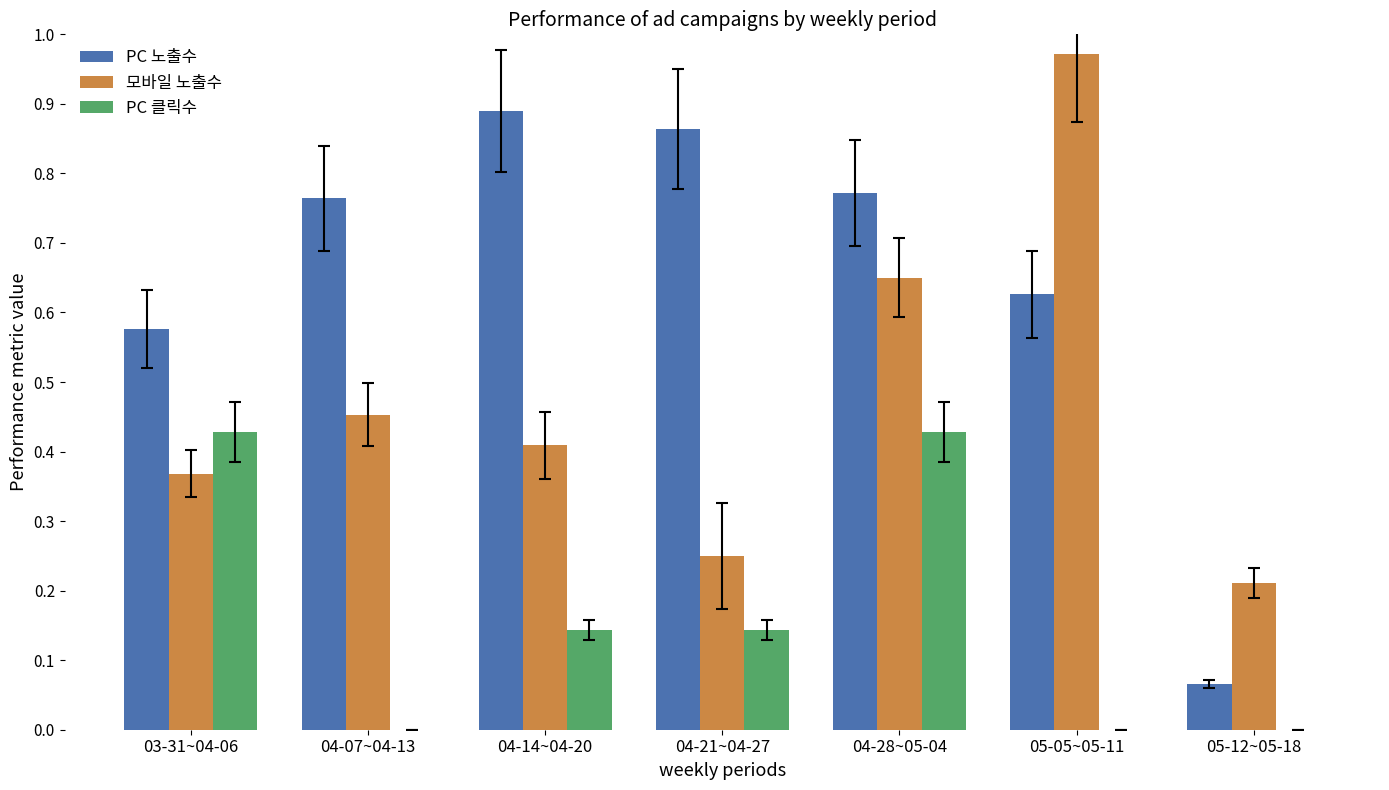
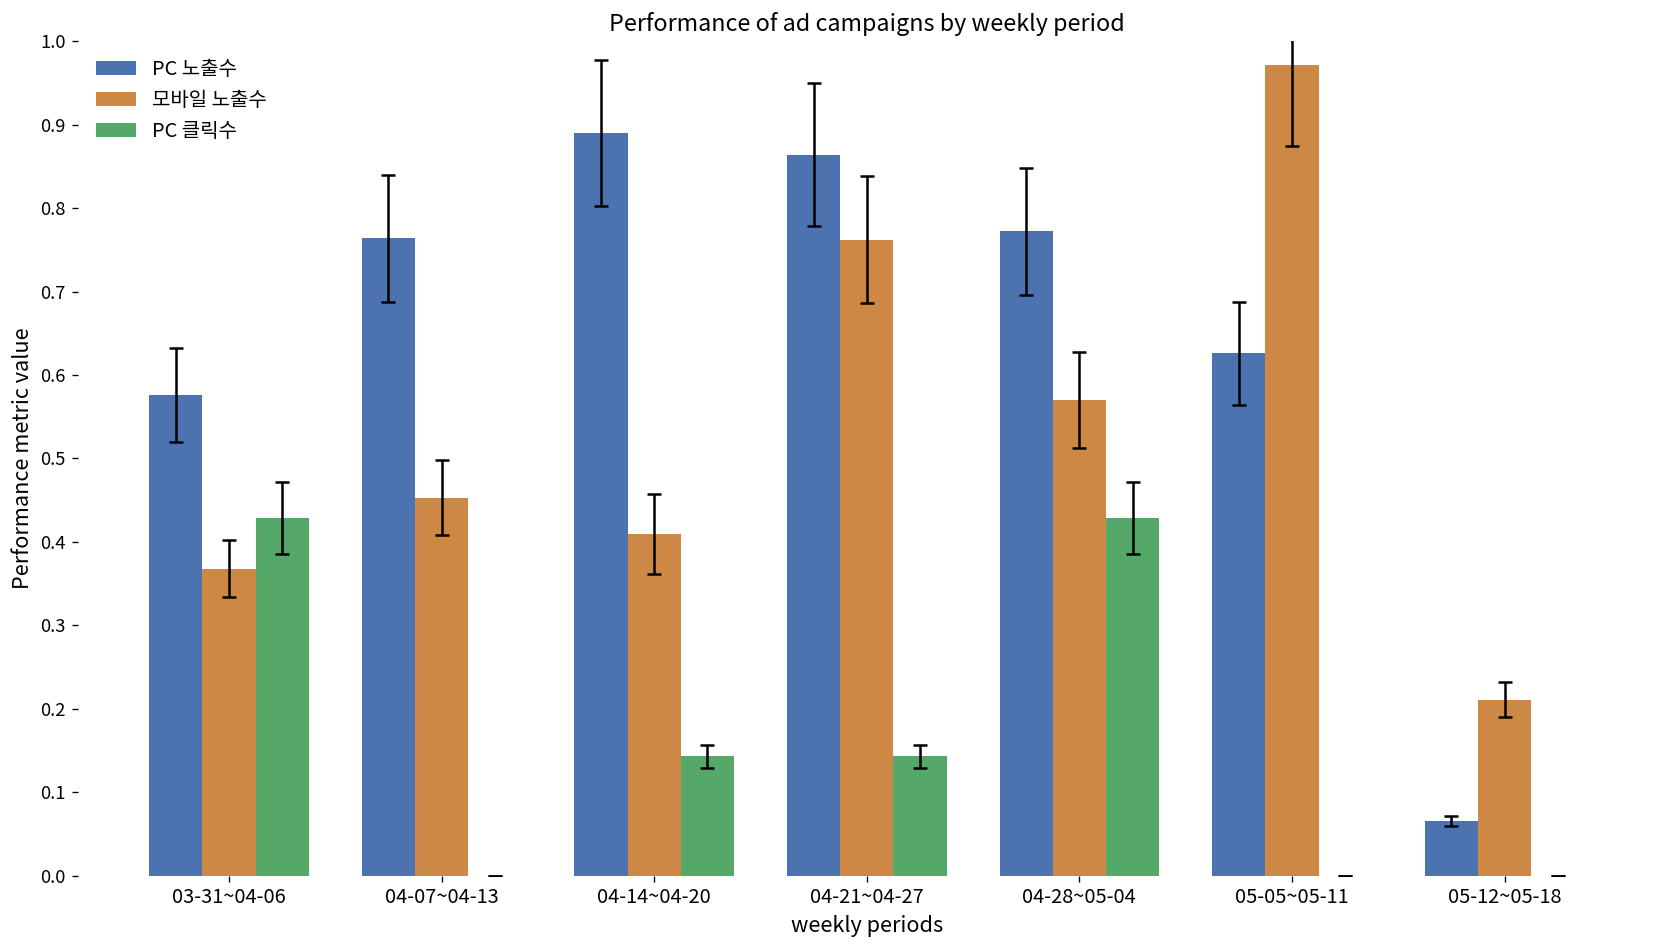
  {
    "모바일 노출수": {
      "03-31~04-06": 0.37,
      "04-07~04-13": 0.45,
      "04-14~04-20": 0.41,
-     "04-21~04-27": 0.25,
-     "04-28~05-04": 0.65,
+     "04-21~04-27": 0.76,
+     "04-28~05-04": 0.57,
      "05-05~05-11": 0.97,
      "05-12~05-18": 0.21
    },
    "PC 클릭수": {
      "03-31~04-06": 0.43,
      "04-07~04-13": 0.00,
      "04-14~04-20": 0.14,
      "04-21~04-27": 0.14,
      "04-28~05-04": 0.43,
      "05-05~05-11": 0.00,
      "05-12~05-18": 0.00
    }
  }
